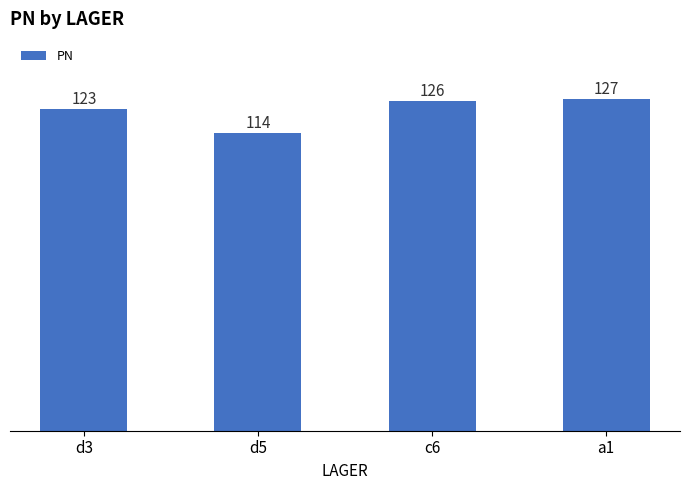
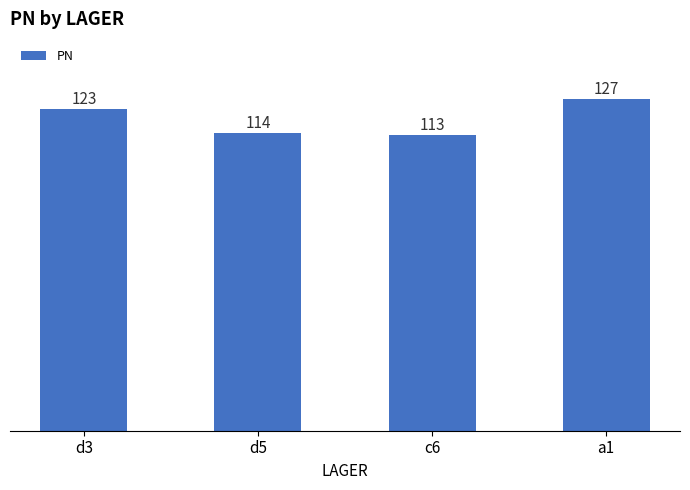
  {
    "d3": 123,
    "d5": 114,
-   "c6": 126,
+   "c6": 113,
    "a1": 127
  }
